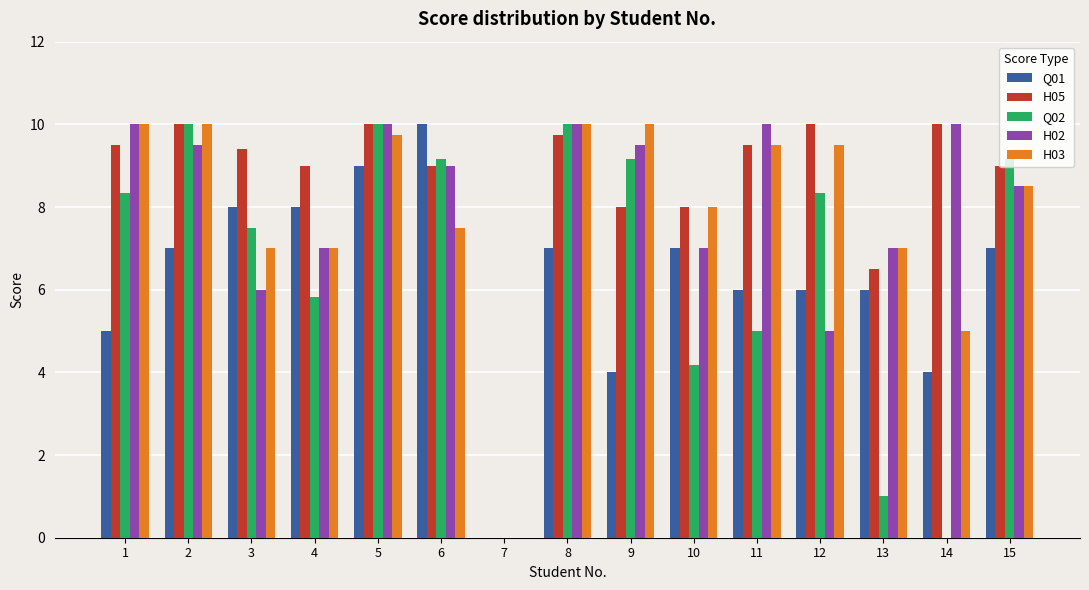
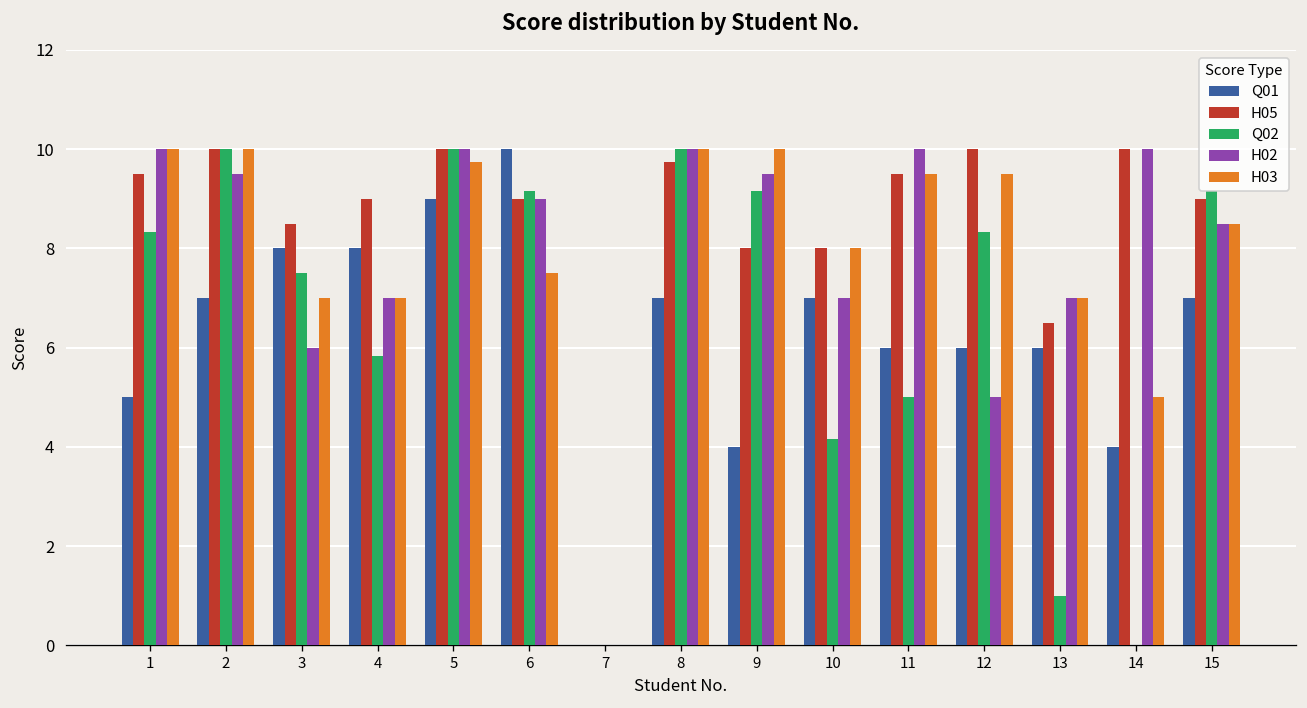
  {
    "Q01": {
      "1": 5.0,
      "2": 7.0,
      "3": 8.0,
      "4": 8.0,
      "5": 9.0,
      "6": 10.0,
      "7": 0.0,
      "8": 7.0,
      "9": 4.0,
      "10": 7.0,
      "11": 6.0,
      "12": 6.0,
      "13": 6.0,
      "14": 4.0,
      "15": 7.0
    },
    "H05": {
      "1": 9.5,
      "2": 10.0,
-     "3": 9.4,
+     "3": 8.5,
      "4": 9.0,
      "5": 10.0,
      "6": 9.0,
      "7": 0.0,
      "8": 9.8,
      "9": 8.0,
      "10": 8.0,
      "11": 9.5,
      "12": 10.0,
      "13": 6.5,
      "14": 10.0
    },
    "Q02": {
      "1": 8.3,
      "2": 10.0,
      "3": 7.5,
      "4": 5.8,
      "5": 10.0,
      "6": 9.2,
      "7": 0.0,
      "8": 10.0,
      "9": 9.2,
      "10": 4.2,
      "11": 5.0,
      "12": 8.3,
      "13": 1.0,
      "14": 0.0
    },
    "H02": {
      "1": 10.0,
      "2": 9.5,
      "3": 6.0,
      "4": 7.0,
      "5": 10.0,
      "6": 9.0,
      "7": 0.0,
      "8": 10.0,
      "9": 9.5,
      "10": 7.0,
      "11": 10.0,
      "12": 5.0,
      "13": 7.0,
      "14": 10.0,
      "15": 8.5
    },
    "H03": {
      "1": 10.0,
      "2": 10.0,
      "3": 7.0,
      "4": 7.0,
      "5": 9.8,
      "6": 7.5,
      "7": 0.0,
      "8": 10.0,
      "9": 10.0,
      "10": 8.0,
      "11": 9.5,
      "12": 9.5,
      "13": 7.0,
      "14": 5.0,
      "15": 8.5
    }
  }
